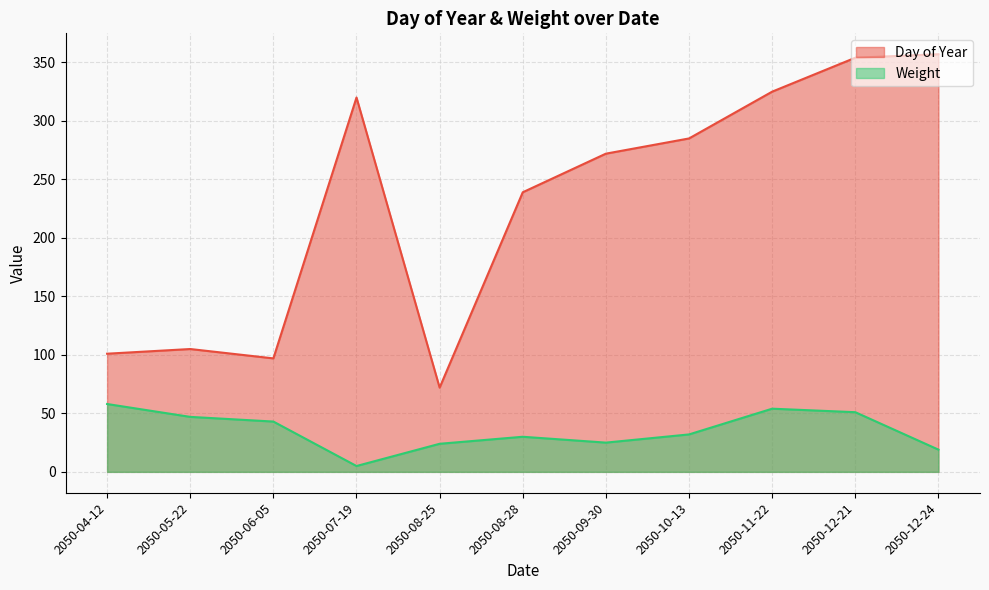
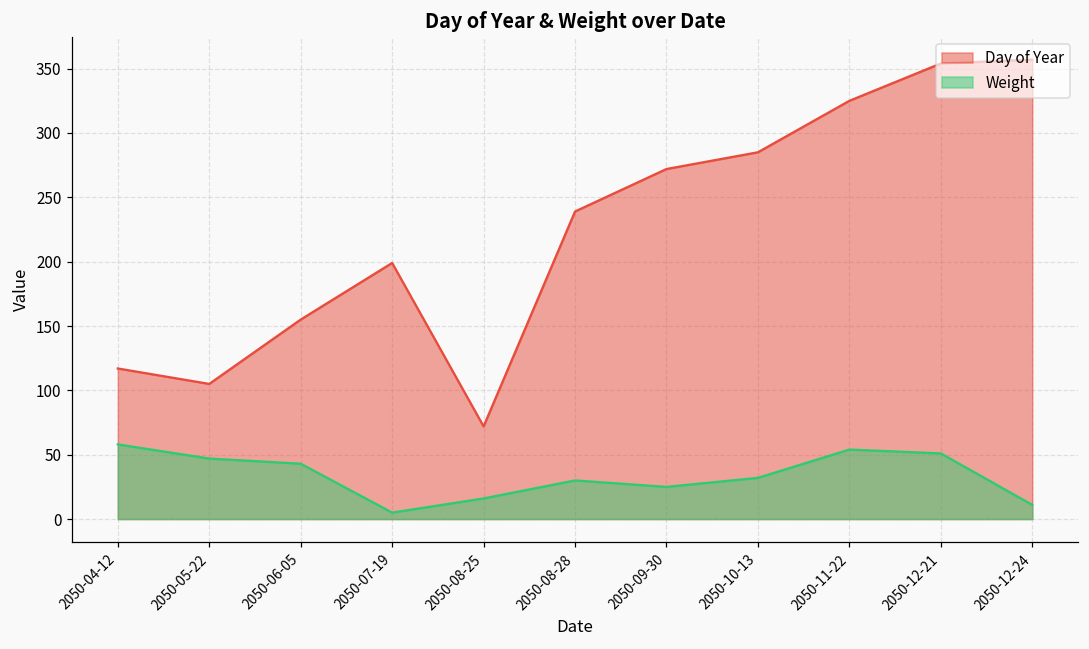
  {
    "Day of Year": {
-     "2050-04-12": 101,
+     "2050-04-12": 117,
      "2050-05-22": 105,
-     "2050-06-05": 97,
-     "2050-07-19": 320,
+     "2050-06-05": 155,
+     "2050-07-19": 199,
      "2050-08-25": 72,
      "2050-08-28": 239,
      "2050-09-30": 272,
      "2050-10-13": 285,
      "2050-11-22": 325
    },
    "Weight": {
      "2050-04-12": 58,
      "2050-05-22": 47,
      "2050-06-05": 43,
      "2050-07-19": 5,
-     "2050-08-25": 24,
+     "2050-08-25": 16,
      "2050-08-28": 30,
      "2050-09-30": 25,
      "2050-10-13": 32,
      "2050-11-22": 54,
      "2050-12-21": 51,
-     "2050-12-24": 19
+     "2050-12-24": 11
    }
  }
